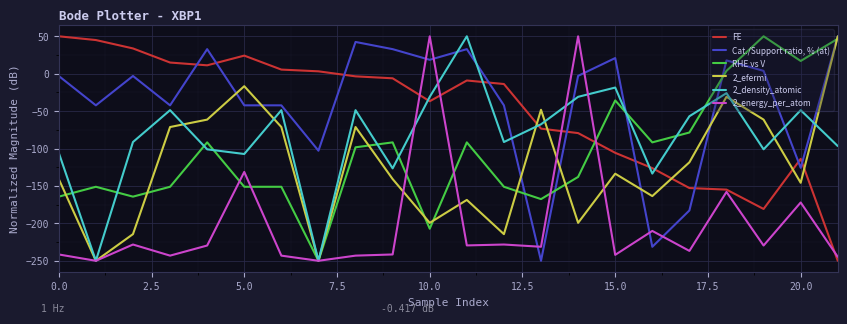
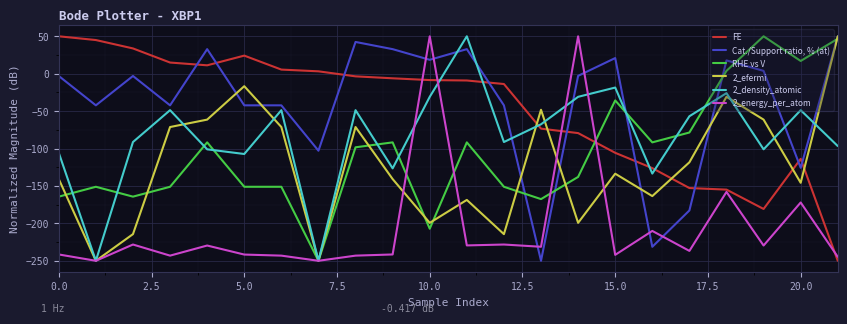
  {
    "FE": {
      "0.0": 50,
      "5.0": 20,
-     "10.0": -40,
+     "10.0": -10,
      "15.0": -110,
      "20.0": -110
    },
    "Cat./Support ratio, % (at)": {
      "0.0": 0,
      "5.0": -40,
      "10.0": 20,
      "15.0": 20,
      "20.0": -130
    },
    "RHE vs V": {
      "0.0": -160,
      "5.0": -150,
      "10.0": -210,
      "15.0": -40
    },
    "2_efermi": {
      "0.0": -140,
      "5.0": -20,
      "10.0": -200,
      "15.0": -130,
      "20.0": -150
    },
    "2_density_atomic": {
      "0.0": -110,
      "5.0": -110,
      "10.0": -30,
      "15.0": -20
    },
    "2_energy_per_atom": {
      "0.0": -240,
-     "5.0": -130,
+     "5.0": -240,
      "10.0": 50,
      "15.0": -240,
      "20.0": -170
    }
  }
